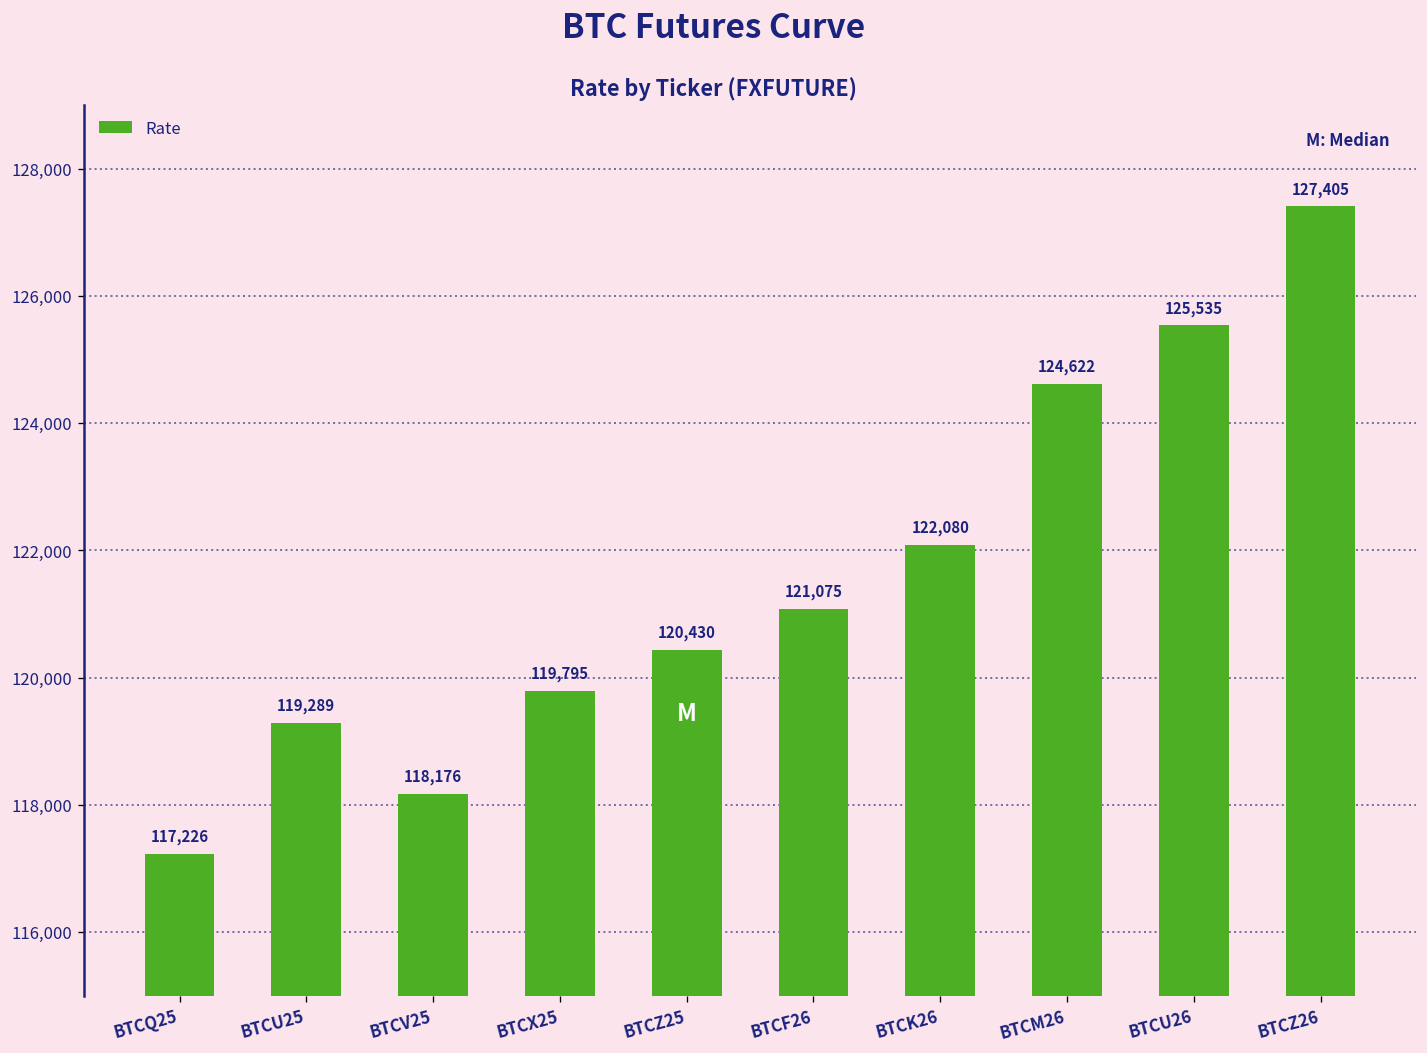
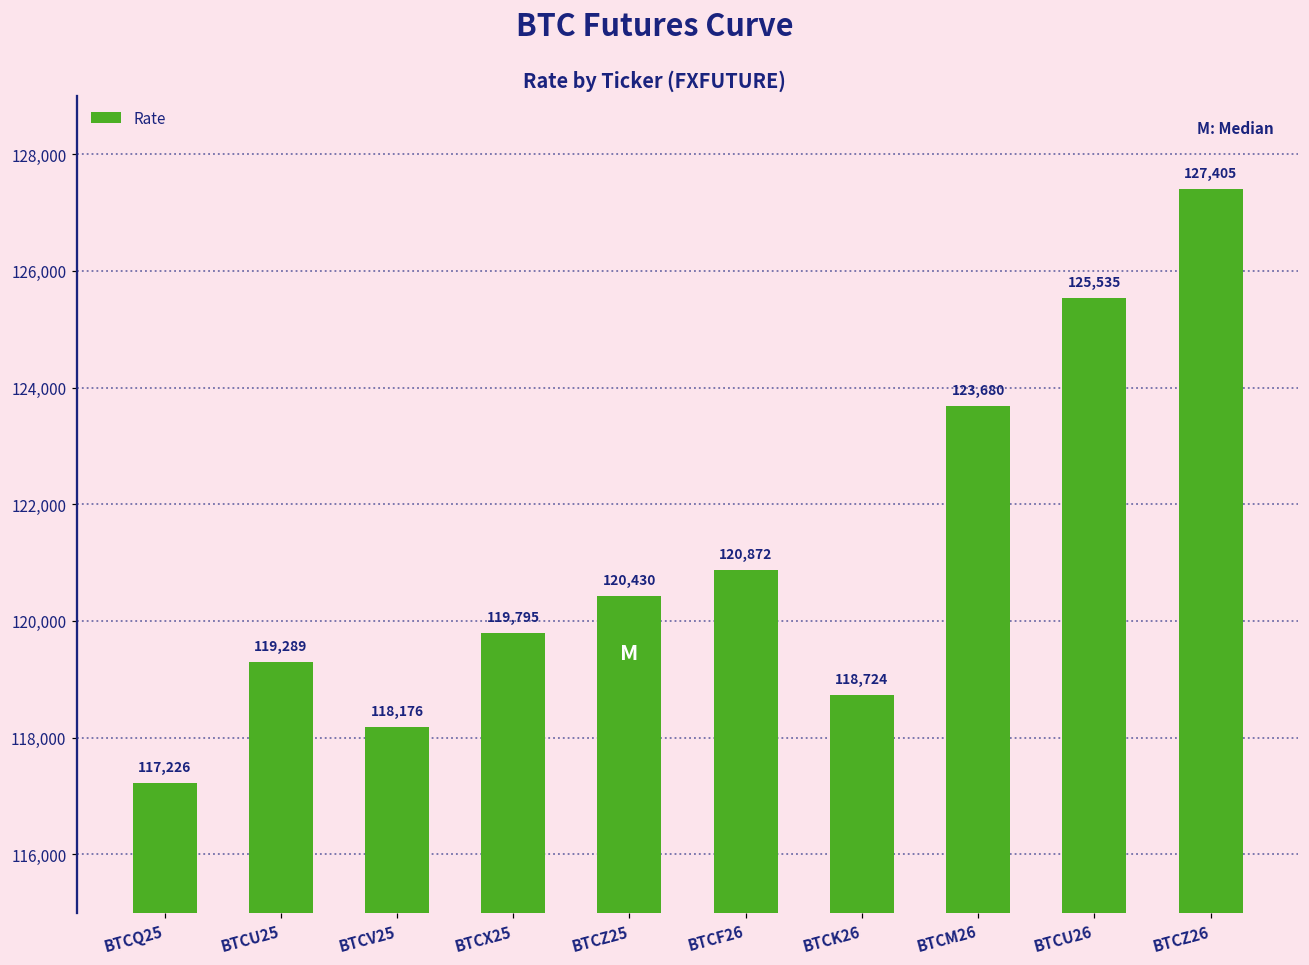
  {
    "BTCQ25": "117,226",
    "BTCU25": "119,289",
    "BTCV25": "118,176",
    "BTCX25": "119,795",
    "BTCZ25": "120,430",
-   "BTCF26": "121,075",
-   "BTCK26": "122,080",
-   "BTCM26": "124,622",
+   "BTCF26": "120,872",
+   "BTCK26": "118,724",
+   "BTCM26": "123,680",
    "BTCU26": "125,535",
    "BTCZ26": "127,405"
  }
